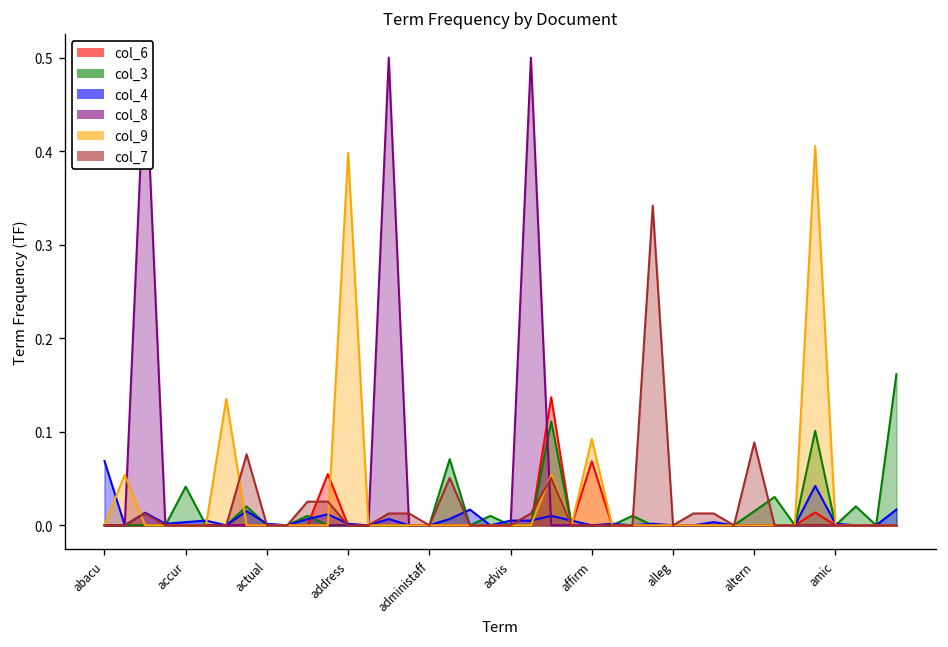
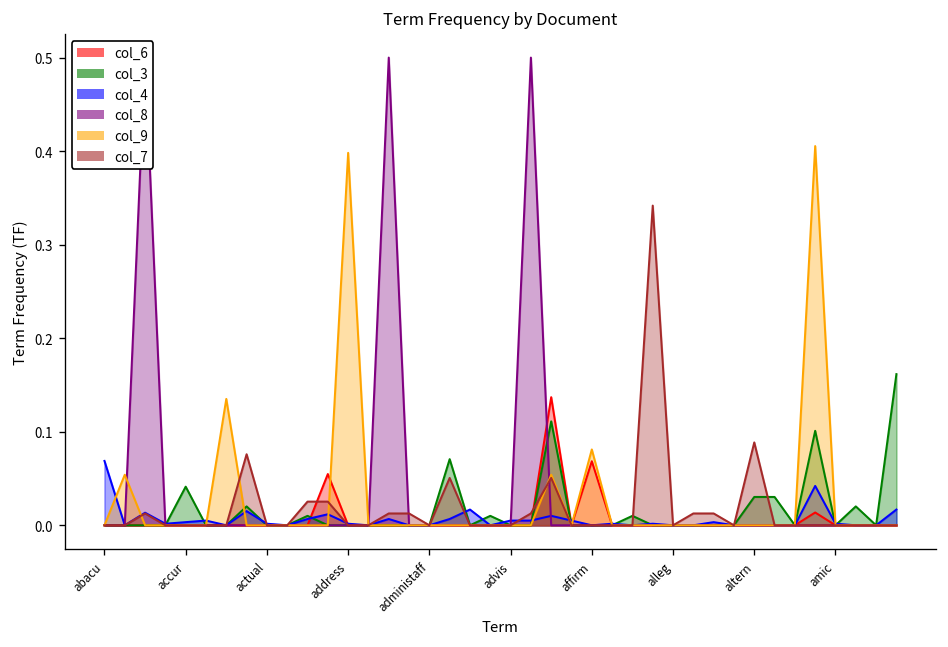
  {
    "col_3": {
      "accur": 0.04,
-     "altern": 0.02
+     "altern": 0.03
    },
    "col_4": {
      "abacu": 0.07,
      "accur": 0.00,
      "advis": 0.01
    },
    "col_9": {
      "address": 0.40,
-     "affirm": 0.09
+     "affirm": 0.08
    }
  }
